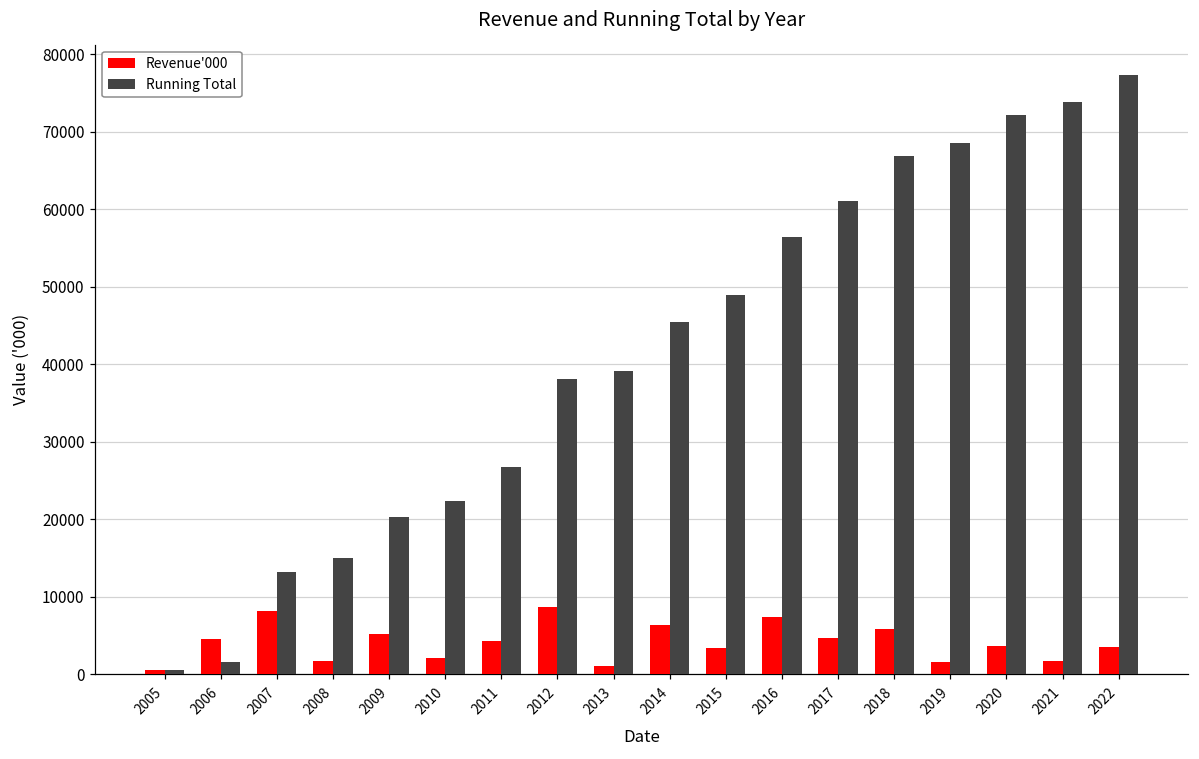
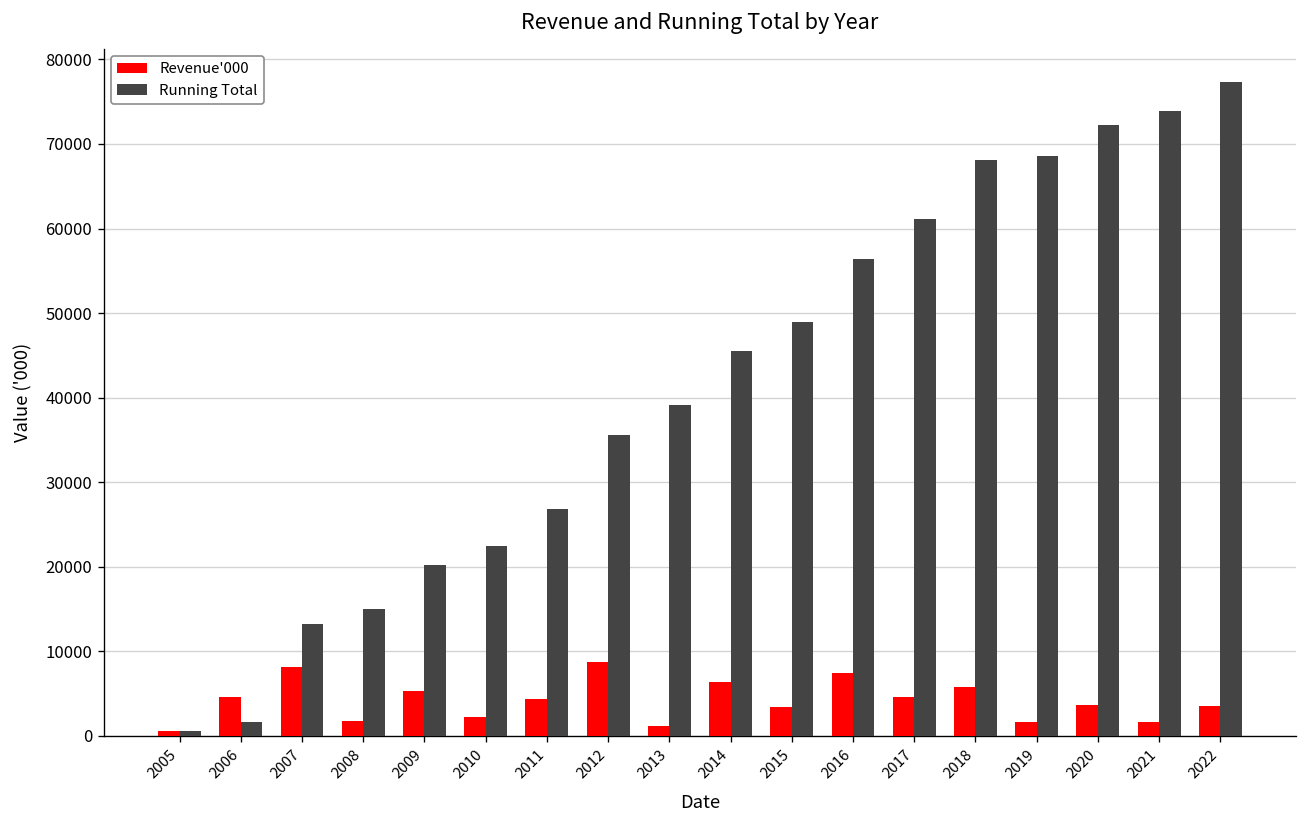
  {
    "Revenue'000": {
      "2005": 1000,
      "2006": 5000,
      "2007": 8000,
      "2008": 2000,
      "2009": 5000,
      "2010": 2000,
      "2011": 4000,
      "2012": 9000,
      "2013": 1000,
      "2014": 6000,
      "2015": 3000,
      "2016": 7000,
      "2017": 5000,
      "2018": 6000,
      "2019": 2000,
      "2020": 4000,
      "2021": 2000,
      "2022": 3000
    },
    "Running Total": {
      "2005": 1000,
      "2006": 2000,
      "2007": 13000,
      "2008": 15000,
      "2009": 20000,
      "2010": 22000,
      "2011": 27000,
-     "2012": 38000,
+     "2012": 36000,
      "2013": 39000,
      "2014": 46000,
      "2015": 49000,
      "2016": 56000,
      "2017": 61000,
-     "2018": 67000,
+     "2018": 68000,
      "2019": 69000,
      "2020": 72000,
      "2021": 74000,
      "2022": 77000
    }
  }
